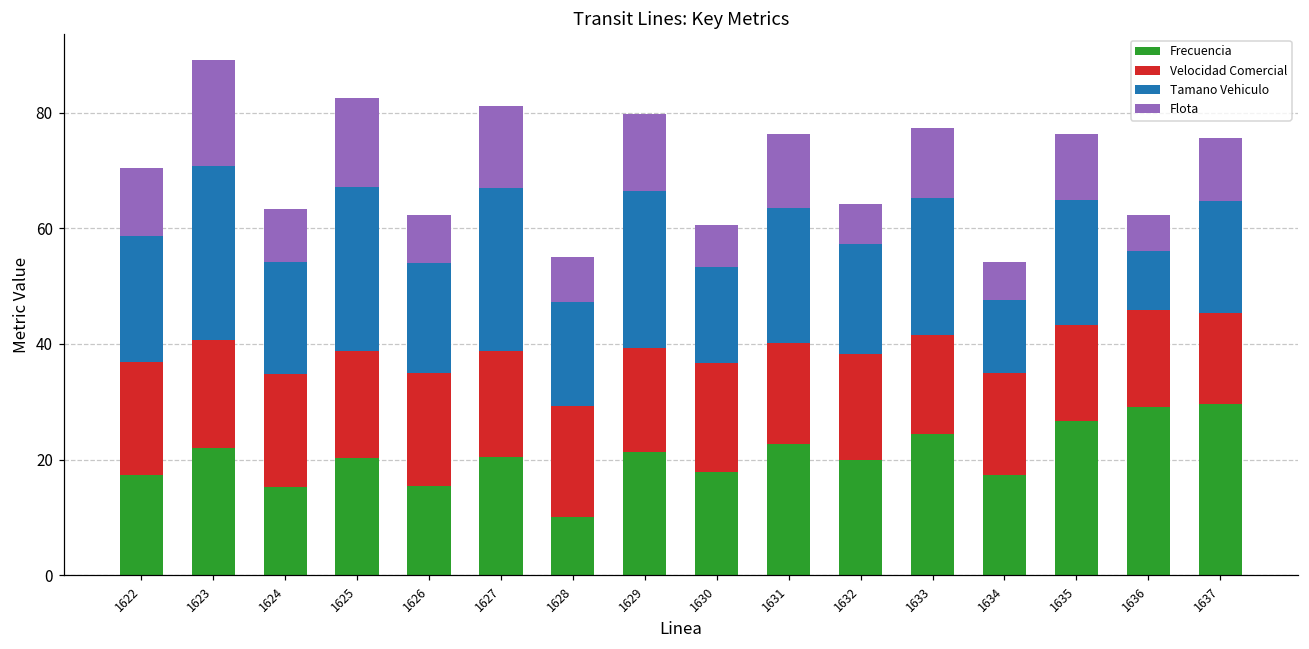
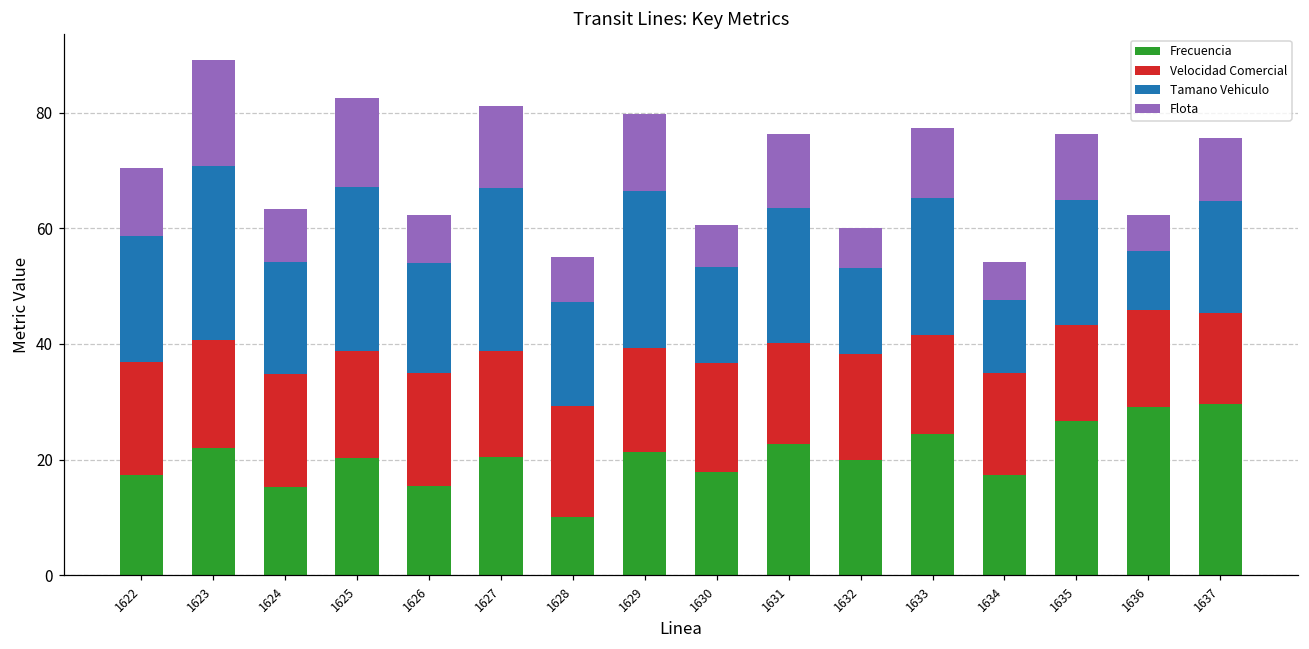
  {
    "Frecuencia": {
      "1622": 17,
      "1623": 22,
      "1624": 15,
      "1625": 20,
      "1626": 16,
      "1627": 21,
      "1628": 10,
      "1629": 21,
      "1630": 18,
      "1631": 23,
      "1632": 20,
      "1633": 24,
      "1634": 17,
      "1635": 27,
      "1636": 29,
      "1637": 30
    },
    "Velocidad Comercial": {
      "1622": 20,
      "1623": 19,
      "1624": 20,
      "1625": 18,
      "1626": 19,
      "1627": 18,
      "1628": 19,
      "1629": 18,
      "1630": 19,
      "1631": 18,
      "1632": 18,
      "1633": 17,
      "1634": 18,
      "1635": 17,
      "1636": 17,
      "1637": 16
    },
    "Tamano Vehiculo": {
      "1622": 22,
      "1623": 30,
      "1624": 19,
      "1625": 28,
      "1626": 19,
      "1627": 28,
      "1628": 18,
      "1629": 27,
      "1630": 17,
      "1631": 23,
-     "1632": 19,
+     "1632": 15,
      "1633": 24,
      "1634": 13,
      "1635": 22,
      "1636": 10,
      "1637": 19
    },
    "Flota": {
      "1622": 12,
      "1623": 18,
      "1624": 9,
      "1625": 15,
      "1626": 8,
      "1627": 14,
      "1628": 8,
      "1629": 13,
      "1630": 7,
      "1631": 13,
      "1632": 7,
      "1633": 12,
      "1634": 7,
      "1635": 12,
      "1636": 6,
      "1637": 11
    }
  }
